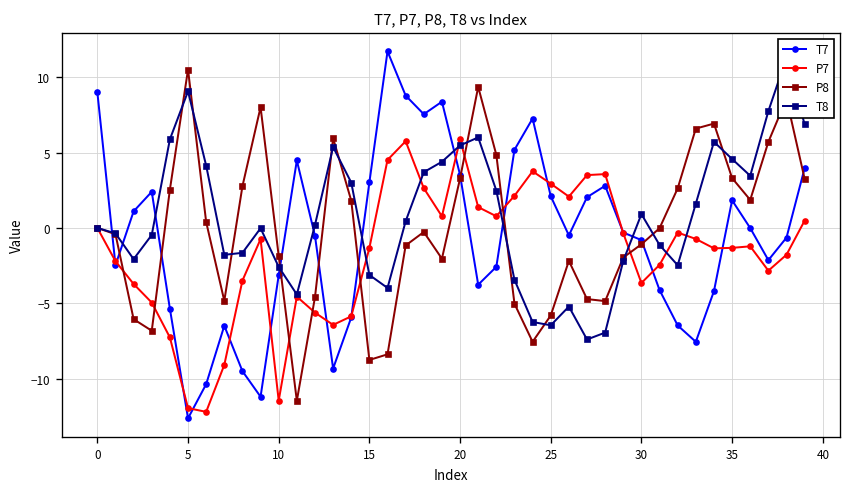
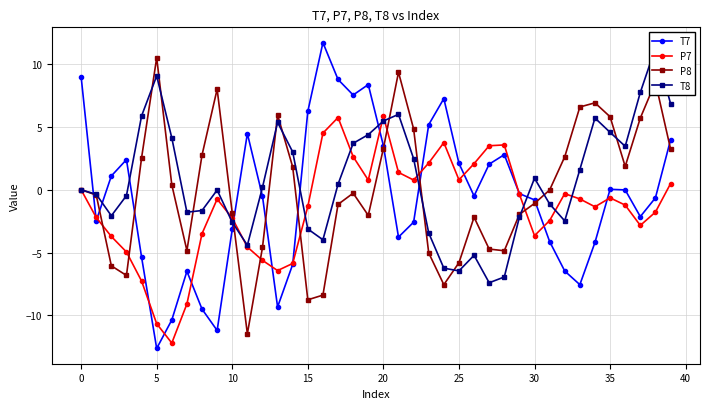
  {
    "T7": {
      "0": 9.0,
      "5": -12.6,
      "10": -3.1,
-     "15": 3.0,
+     "15": 6.2,
      "20": 3.5,
      "25": 2.1,
      "30": -0.8,
-     "35": 1.8
+     "35": 0.0
    },
    "P7": {
-     "5": -12.0,
-     "10": -11.5,
+     "5": -10.7,
+     "10": -2.3,
      "15": -1.3,
      "20": 5.9,
-     "25": 2.9,
+     "25": 0.8,
      "30": -3.7,
-     "35": -1.3
+     "35": -0.6
    },
    "P8": {
      "5": 10.5,
      "10": -1.9,
      "15": -8.8,
      "20": 3.3,
      "25": -5.8,
      "30": -1.1,
-     "35": 3.3
+     "35": 5.8
    },
    "T8": {
      "5": 9.1,
      "10": -2.6,
      "15": -3.1,
      "20": 5.5,
      "25": -6.5,
      "30": 0.9,
      "35": 4.6
    }
  }
